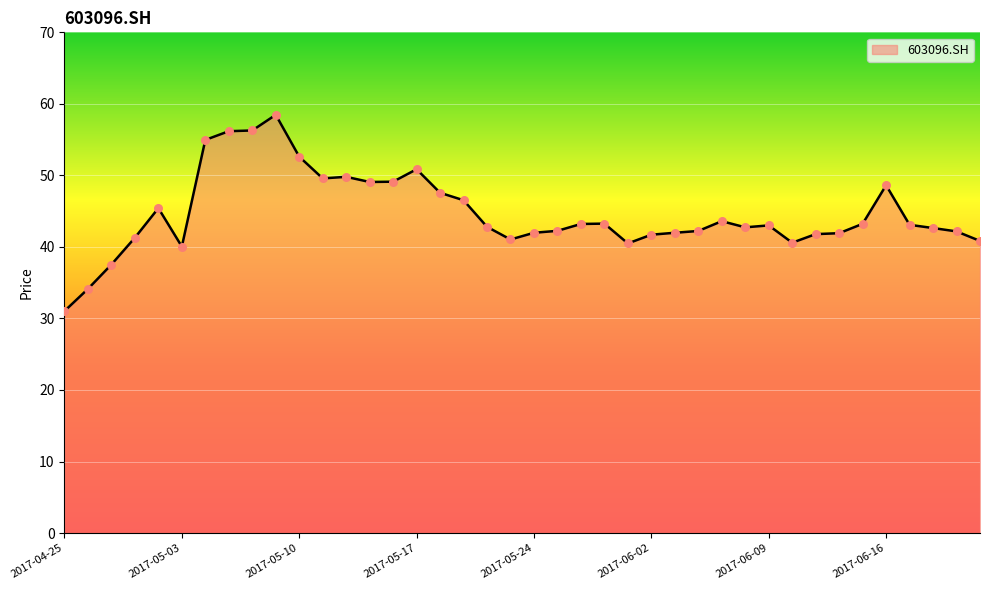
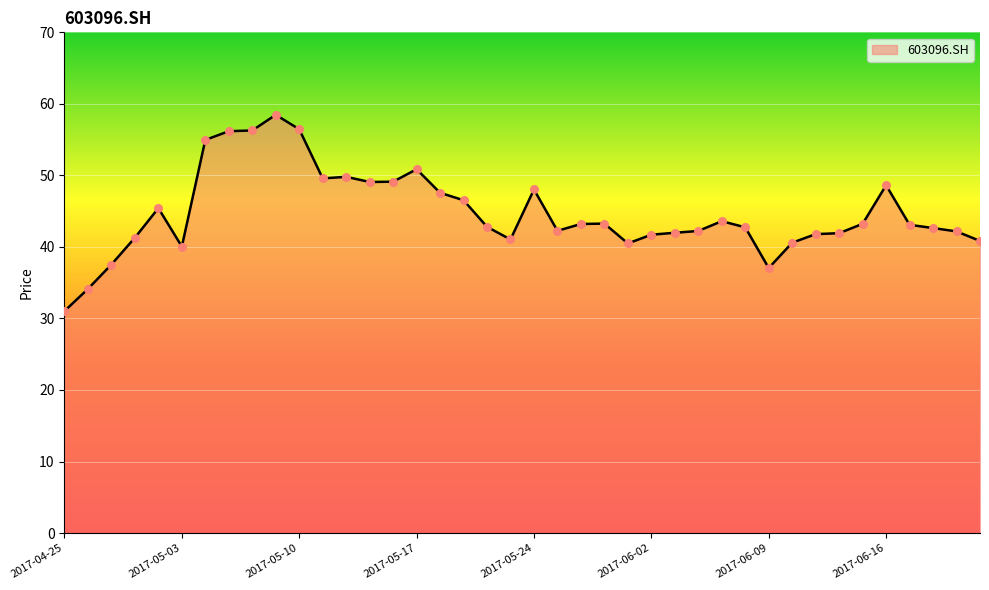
  {
    "2017-04-25": 31,
    "2017-05-03": 40,
-   "2017-05-10": 53,
+   "2017-05-10": 56,
    "2017-05-17": 51,
-   "2017-05-24": 42,
+   "2017-05-24": 48,
    "2017-06-02": 42,
-   "2017-06-09": 43,
+   "2017-06-09": 37,
    "2017-06-16": 49
  }
